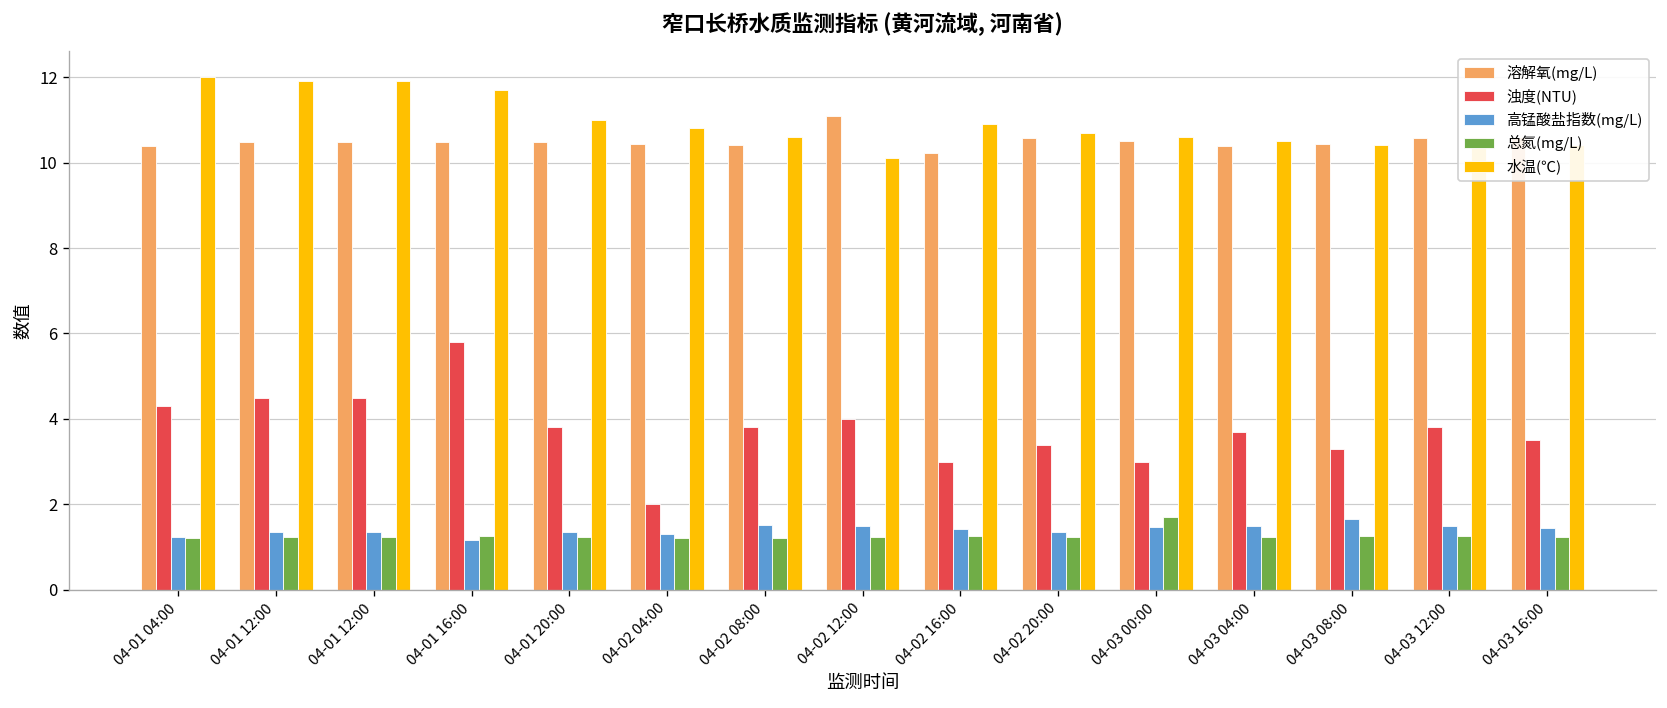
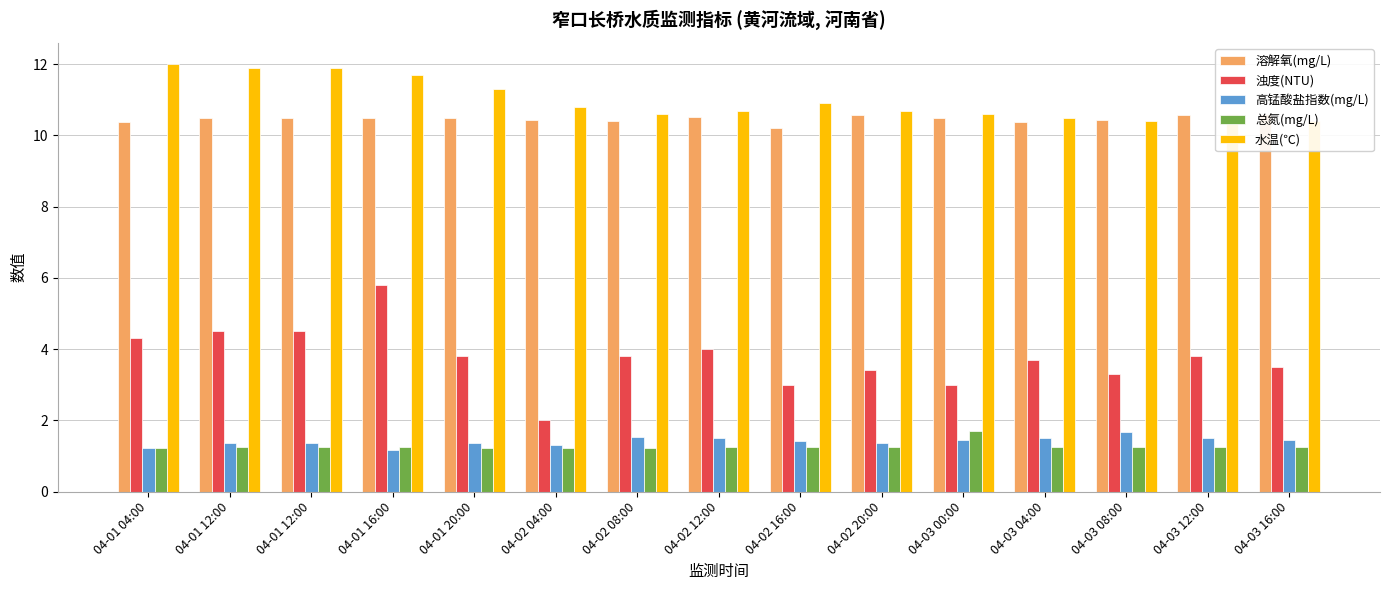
  {
    "溶解氧(mg/L)": {
      "04-01 04:00": 10.4,
      "04-01 16:00": 10.5,
      "04-01 20:00": 10.5,
      "04-02 04:00": 10.4,
      "04-02 08:00": 10.4,
-     "04-02 12:00": 11.1,
+     "04-02 12:00": 10.5,
      "04-02 16:00": 10.2,
      "04-02 20:00": 10.6,
      "04-03 00:00": 10.5,
      "04-03 04:00": 10.4,
      "04-03 08:00": 10.4,
      "04-03 12:00": 10.6
    },
    "浊度(NTU)": {
      "04-01 04:00": 4.3,
      "04-01 16:00": 5.8,
      "04-01 20:00": 3.8,
      "04-02 04:00": 2.0,
      "04-02 08:00": 3.8,
      "04-02 12:00": 4.0,
      "04-02 16:00": 3.0,
      "04-02 20:00": 3.4,
      "04-03 00:00": 3.0,
      "04-03 04:00": 3.7,
      "04-03 08:00": 3.3,
      "04-03 12:00": 3.8,
      "04-03 16:00": 3.5
    },
    "高锰酸盐指数(mg/L)": {
      "04-01 04:00": 1.2,
      "04-01 16:00": 1.2,
      "04-01 20:00": 1.4,
      "04-02 04:00": 1.3,
      "04-02 08:00": 1.5,
      "04-02 12:00": 1.5,
      "04-02 16:00": 1.4,
      "04-02 20:00": 1.4,
      "04-03 00:00": 1.5,
      "04-03 04:00": 1.5,
      "04-03 08:00": 1.7,
      "04-03 12:00": 1.5,
      "04-03 16:00": 1.5
    },
    "总氮(mg/L)": {
      "04-01 04:00": 1.2,
      "04-01 16:00": 1.3,
      "04-01 20:00": 1.2,
      "04-02 04:00": 1.2,
      "04-02 08:00": 1.2,
      "04-02 12:00": 1.2,
      "04-02 16:00": 1.3,
      "04-02 20:00": 1.2,
      "04-03 00:00": 1.7,
      "04-03 04:00": 1.2,
      "04-03 08:00": 1.3,
      "04-03 12:00": 1.3,
      "04-03 16:00": 1.2
    },
    "水温(℃)": {
      "04-01 04:00": 12.0,
      "04-01 16:00": 11.7,
-     "04-01 20:00": 11.0,
+     "04-01 20:00": 11.3,
      "04-02 04:00": 10.8,
      "04-02 08:00": 10.6,
-     "04-02 12:00": 10.1,
+     "04-02 12:00": 10.7,
      "04-02 16:00": 10.9,
      "04-02 20:00": 10.7,
      "04-03 00:00": 10.6,
      "04-03 04:00": 10.5,
      "04-03 08:00": 10.4
    }
  }
